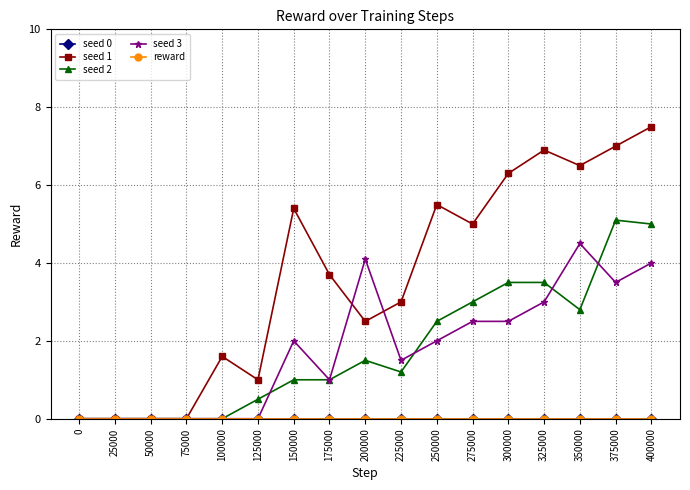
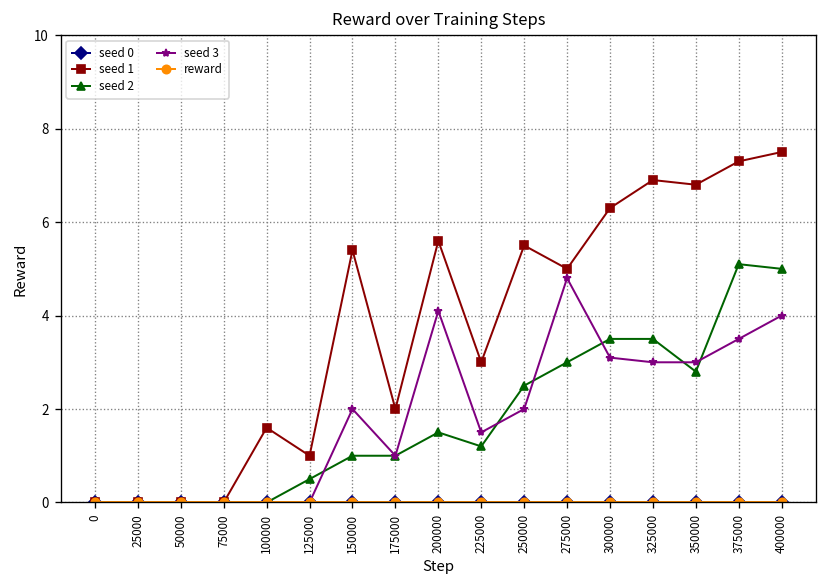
  {
    "reward": {
      "150000": 0.0,
      "175000": 0.0,
      "200000": 0.0,
      "225000": 0.0,
      "250000": 0.0,
      "275000": 0.0,
      "300000": 0.0,
      "325000": 0.0,
      "350000": 0.0,
      "375000": 0.0,
      "400000": 0.0
    },
    "seed 1": {
      "100000": 1.6,
      "125000": 1.0,
      "150000": 5.4,
-     "175000": 3.7,
-     "200000": 2.5,
+     "175000": 2.0,
+     "200000": 5.6,
      "225000": 3.0,
      "250000": 5.5,
      "275000": 5.0,
      "300000": 6.3,
      "325000": 6.9,
-     "350000": 6.5,
-     "375000": 7.0,
+     "350000": 6.8,
+     "375000": 7.3,
      "400000": 7.5
    },
    "seed 2": {
      "125000": 0.5,
      "150000": 1.0,
      "200000": 1.5,
      "225000": 1.2,
      "250000": 2.5,
      "275000": 3.0,
      "300000": 3.5,
      "325000": 3.5,
      "350000": 2.8,
      "375000": 5.1,
      "400000": 5.0
    },
    "seed 3": {
      "150000": 2.0,
      "200000": 4.1,
      "225000": 1.5,
      "250000": 2.0,
-     "275000": 2.5,
-     "300000": 2.5,
+     "275000": 4.8,
+     "300000": 3.1,
      "325000": 3.0,
-     "350000": 4.5,
+     "350000": 3.0,
      "375000": 3.5,
      "400000": 4.0
    }
  }
